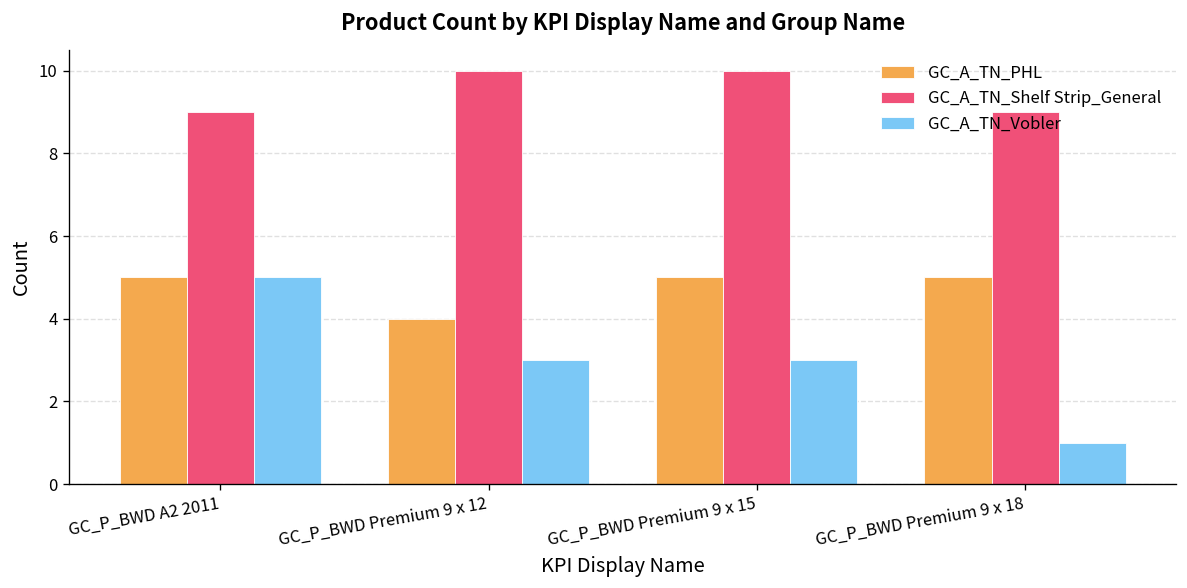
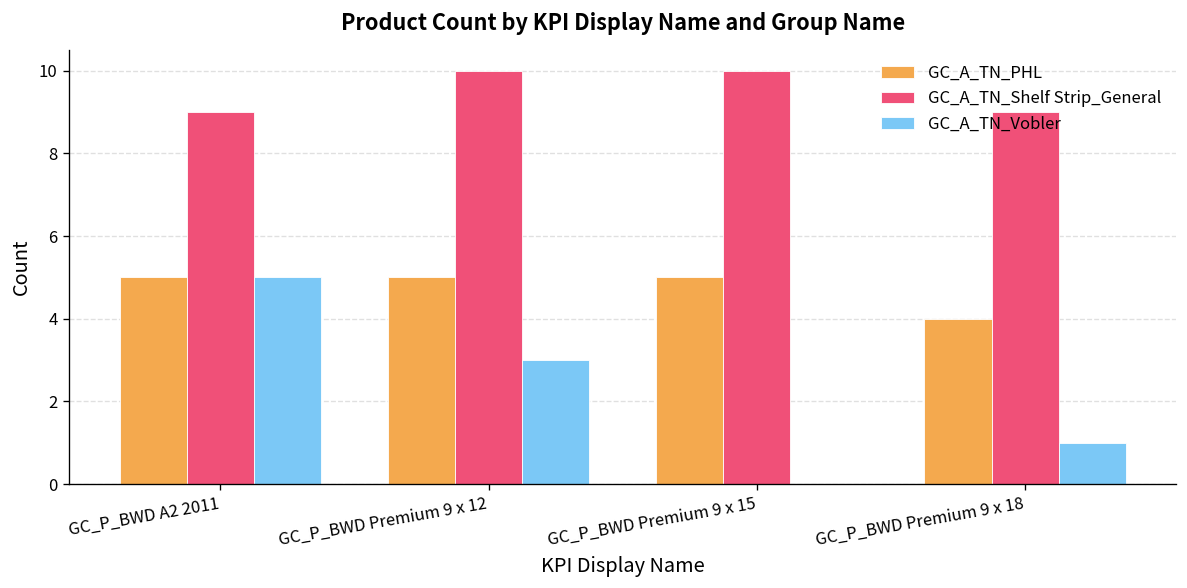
  {
    "GC_A_TN_PHL": {
      "GC_P_BWD A2 2011": 5,
-     "GC_P_BWD Premium 9 x 12": 4,
+     "GC_P_BWD Premium 9 x 12": 5,
      "GC_P_BWD Premium 9 x 15": 5,
-     "GC_P_BWD Premium 9 x 18": 5
+     "GC_P_BWD Premium 9 x 18": 4
    },
    "GC_A_TN_Shelf Strip_General": {
      "GC_P_BWD A2 2011": 9,
      "GC_P_BWD Premium 9 x 12": 10,
      "GC_P_BWD Premium 9 x 15": 10,
      "GC_P_BWD Premium 9 x 18": 9
    },
    "GC_A_TN_Vobler": {
      "GC_P_BWD A2 2011": 5,
      "GC_P_BWD Premium 9 x 12": 3,
-     "GC_P_BWD Premium 9 x 15": 3,
+     "GC_P_BWD Premium 9 x 15": 0,
      "GC_P_BWD Premium 9 x 18": 1
    }
  }
